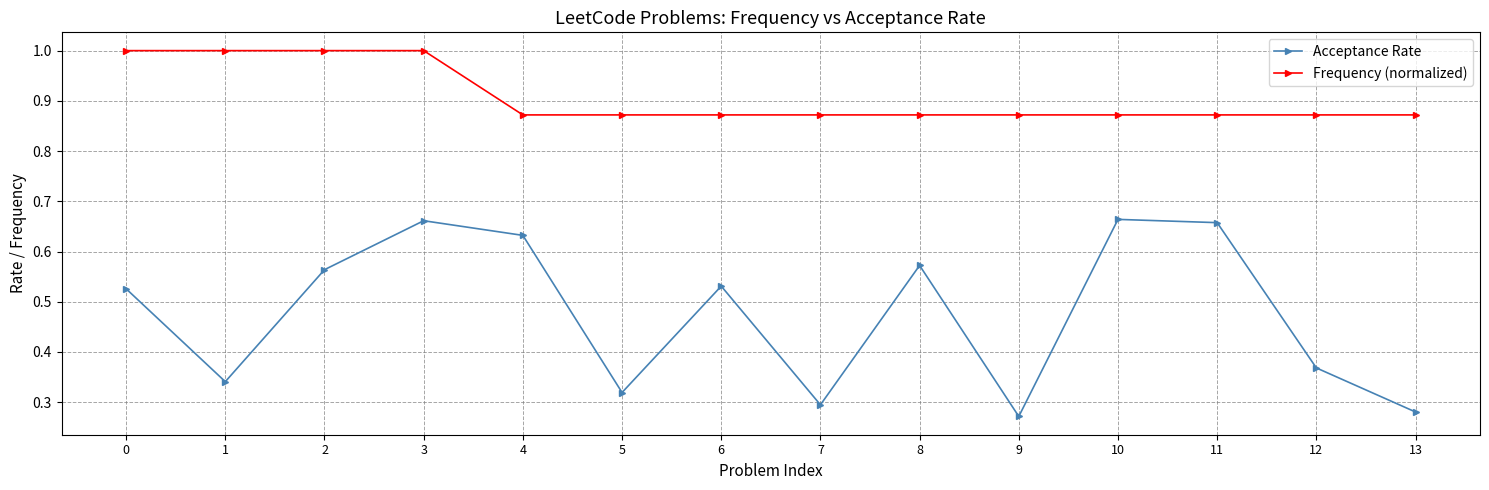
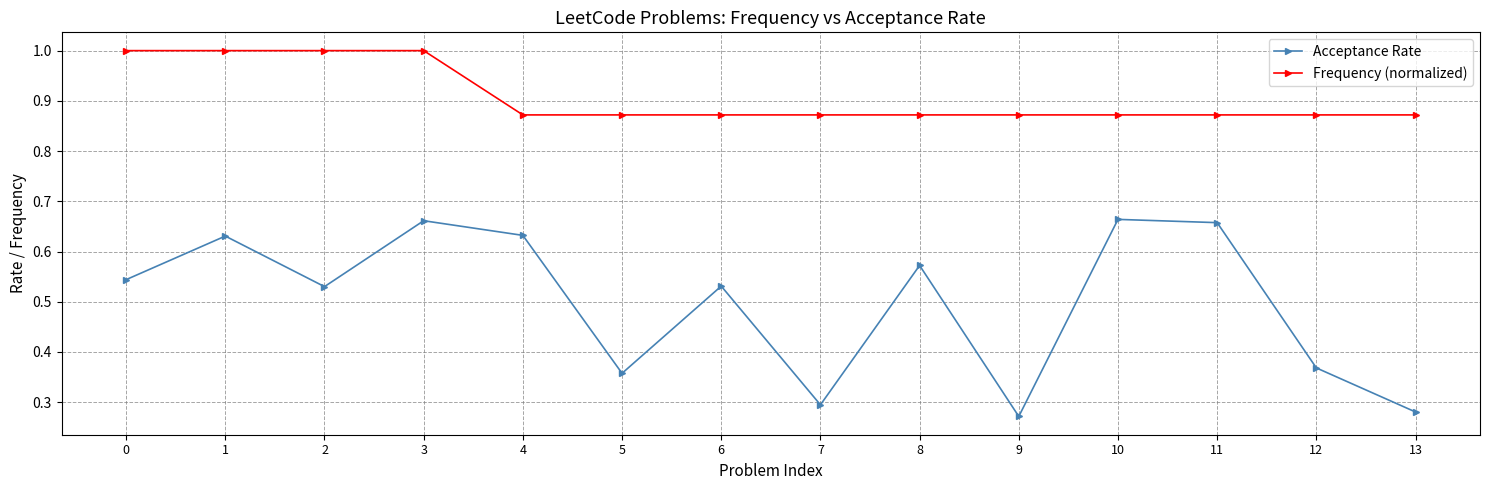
  {
    "Acceptance Rate": {
-     "0": 0.53,
-     "1": 0.34,
-     "2": 0.56,
+     "0": 0.54,
+     "1": 0.63,
+     "2": 0.53,
      "3": 0.66,
      "4": 0.63,
-     "5": 0.32,
+     "5": 0.36,
      "6": 0.53,
      "7": 0.29,
      "8": 0.57,
      "9": 0.27,
      "10": 0.66,
      "11": 0.66,
      "12": 0.37,
      "13": 0.28
    },
    "Frequency (normalized)": {
      "0": 1.00,
      "1": 1.00,
      "2": 1.00,
      "3": 1.00,
      "4": 0.87,
      "5": 0.87,
      "6": 0.87,
      "7": 0.87,
      "8": 0.87,
      "9": 0.87,
      "10": 0.87,
      "11": 0.87,
      "12": 0.87,
      "13": 0.87
    }
  }
